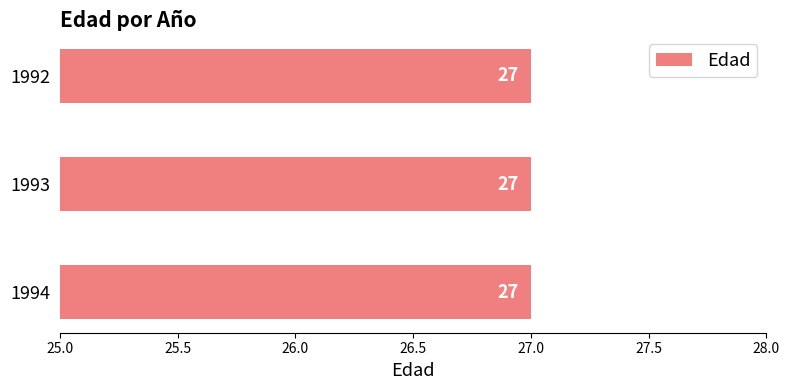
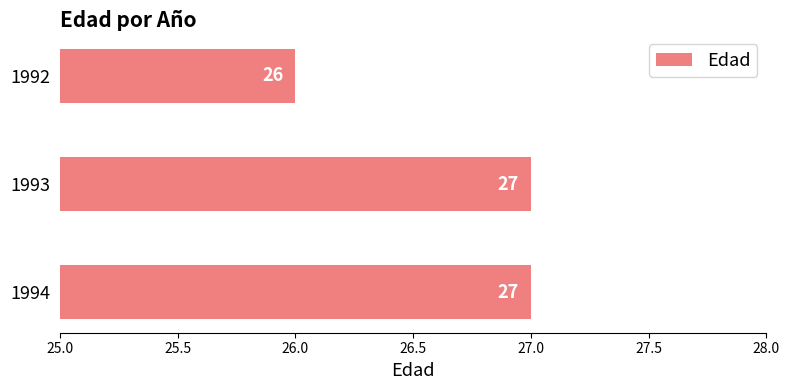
  {
-   "1992": 27,
+   "1992": 26,
    "1993": 27,
    "1994": 27
  }
